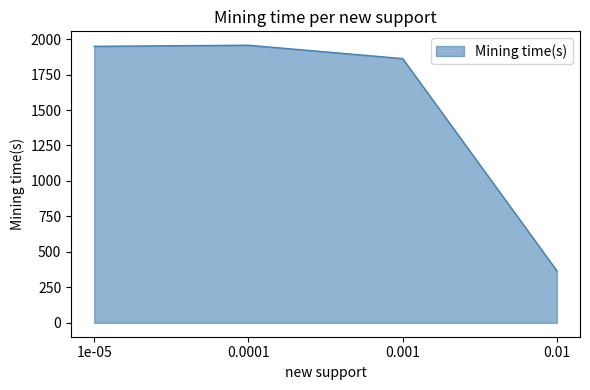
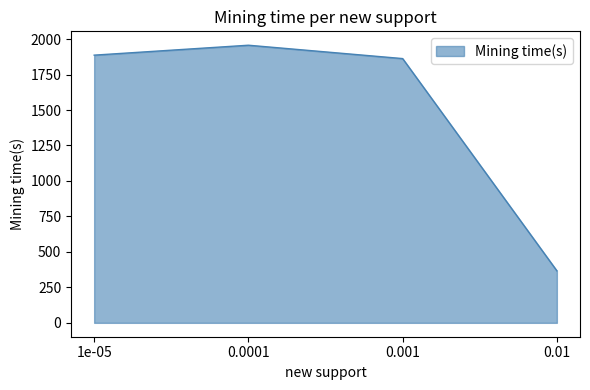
  {
-   "1e-05": 1950,
+   "1e-05": 1890,
    "0.0001": 1960,
    "0.001": 1860,
    "0.01": 370
  }
